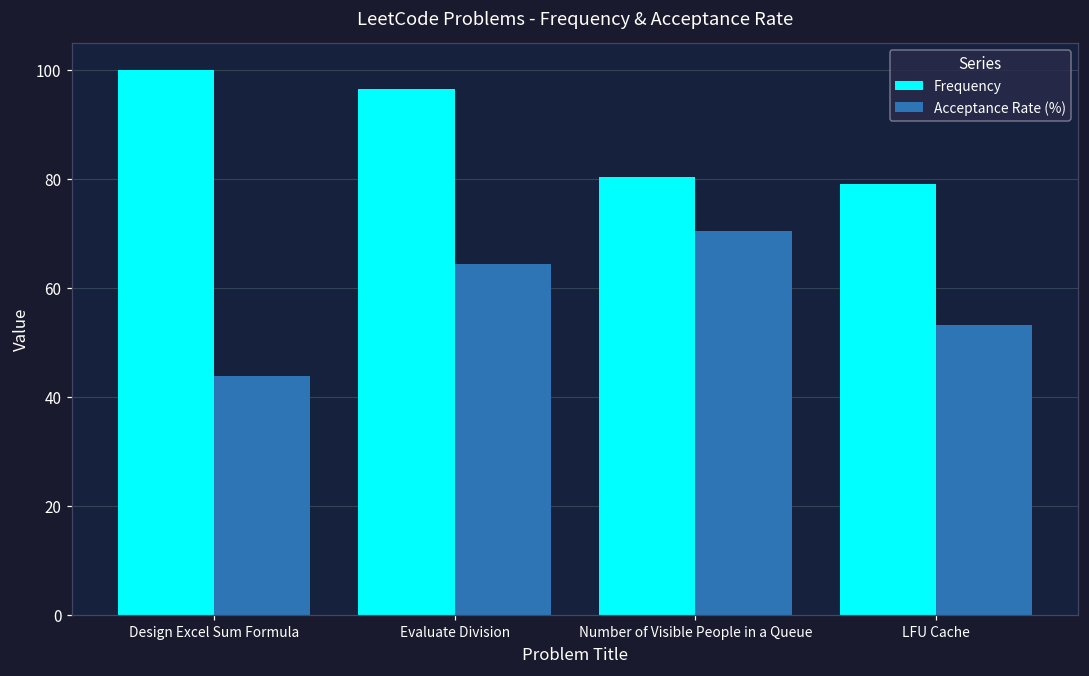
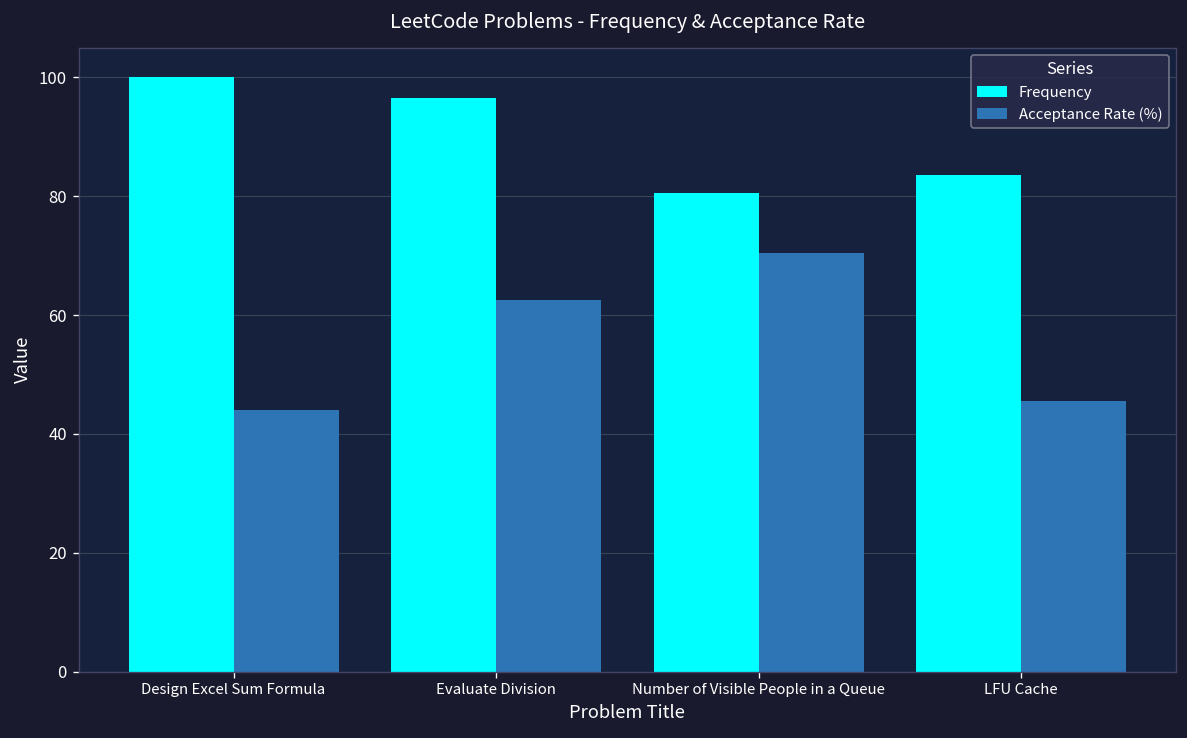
  {
    "Frequency": {
      "Design Excel Sum Formula": 100,
      "Evaluate Division": 97,
      "Number of Visible People in a Queue": 81,
-     "LFU Cache": 79
+     "LFU Cache": 84
    },
    "Acceptance Rate (%)": {
      "Design Excel Sum Formula": 44,
-     "Evaluate Division": 64,
+     "Evaluate Division": 63,
      "Number of Visible People in a Queue": 70,
-     "LFU Cache": 53
+     "LFU Cache": 46
    }
  }
